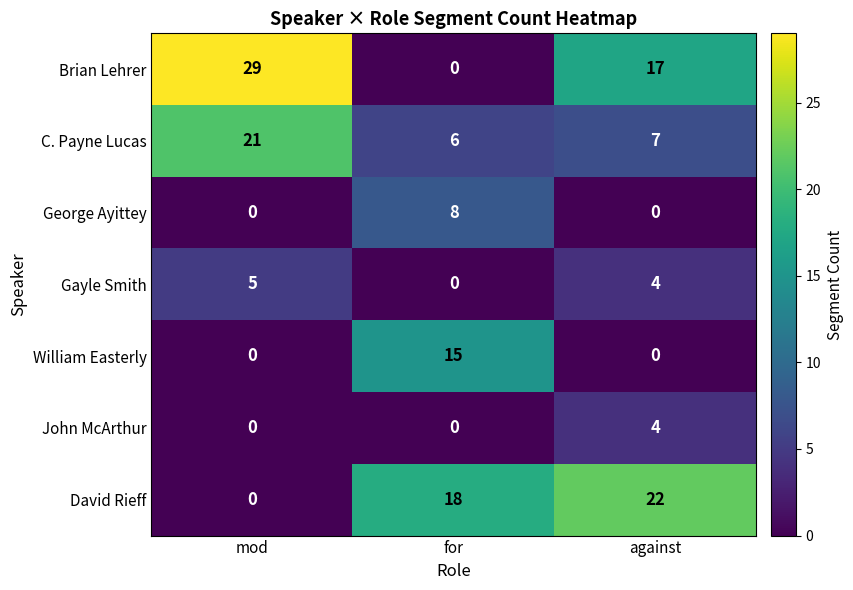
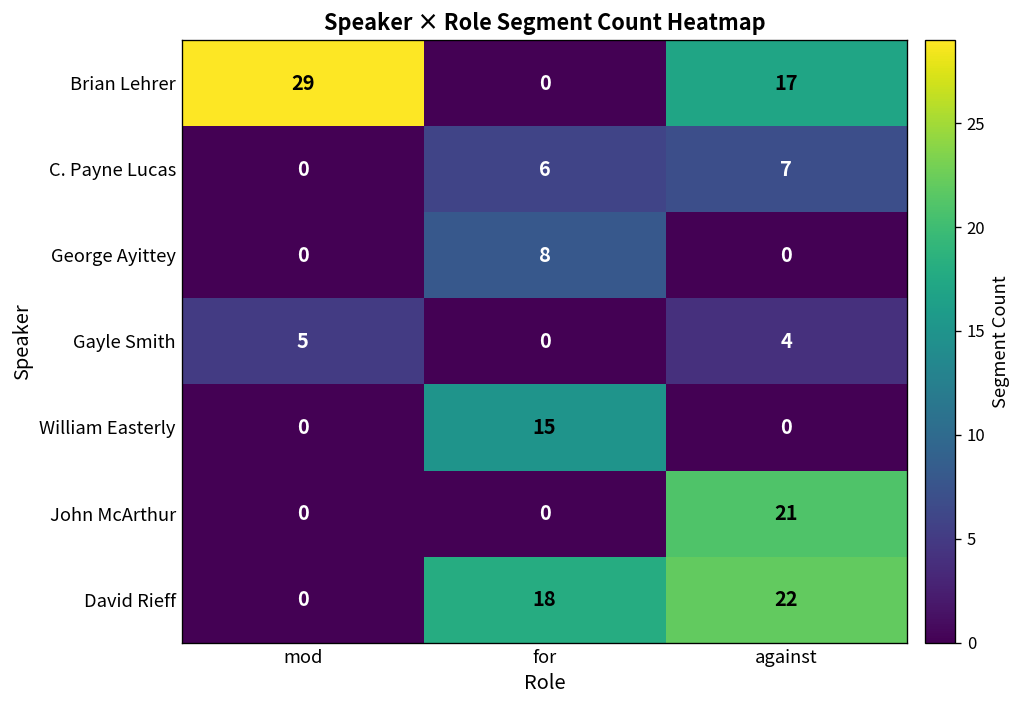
  {
    "Brian Lehrer": {
      "mod": 29,
      "for": 0,
      "against": 17
    },
    "C. Payne Lucas": {
-     "mod": 21,
+     "mod": 0,
      "for": 6,
      "against": 7
    },
    "George Ayittey": {
      "mod": 0,
      "for": 8,
      "against": 0
    },
    "Gayle Smith": {
      "mod": 5,
      "for": 0,
      "against": 4
    },
    "William Easterly": {
      "mod": 0,
      "for": 15,
      "against": 0
    },
    "John McArthur": {
      "mod": 0,
      "for": 0,
-     "against": 4
+     "against": 21
    },
    "David Rieff": {
      "mod": 0,
      "for": 18,
      "against": 22
    }
  }
